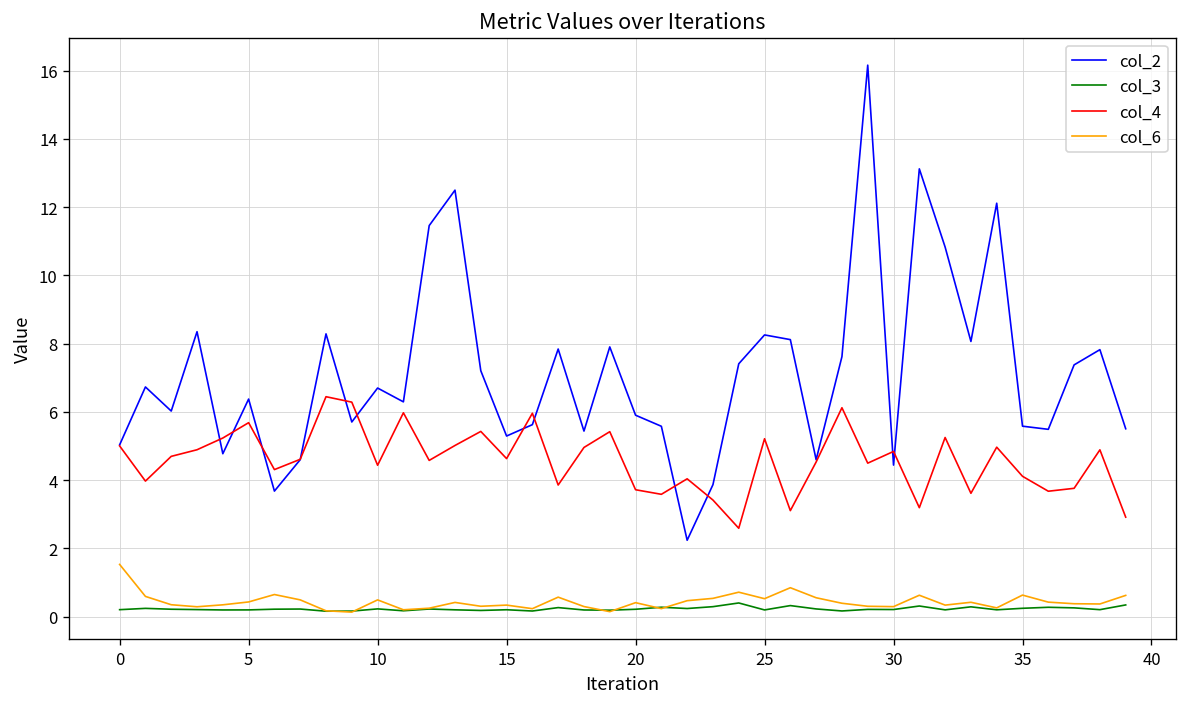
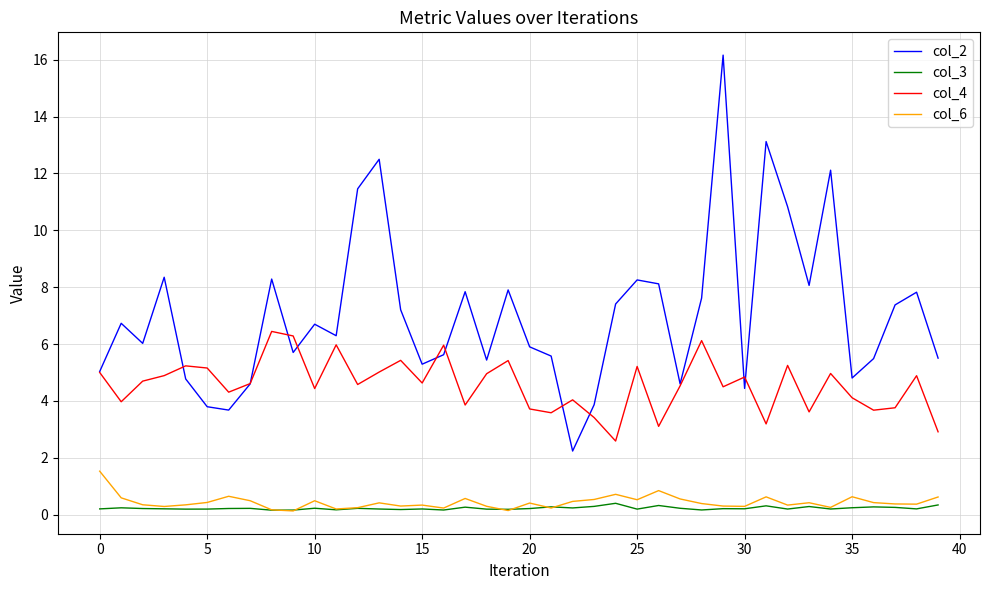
  {
    "col_2": {
-     "5": 6.4,
+     "5": 3.8,
      "10": 6.7,
      "15": 5.3,
      "20": 5.9,
      "25": 8.3,
      "30": 4.4,
-     "35": 5.6
+     "35": 4.8
    },
    "col_3": {
      "0": 0.2,
      "5": 0.2,
      "10": 0.2,
      "15": 0.2,
      "20": 0.2,
      "25": 0.2,
      "35": 0.2
    },
    "col_4": {
-     "5": 5.7,
+     "5": 5.2,
      "10": 4.4,
      "15": 4.6,
      "20": 3.7,
      "25": 5.2,
      "30": 4.8,
      "35": 4.1
    },
    "col_6": {
      "0": 1.5,
      "5": 0.4,
      "10": 0.5,
      "15": 0.3,
      "20": 0.4,
      "25": 0.5,
      "35": 0.6
    }
  }
